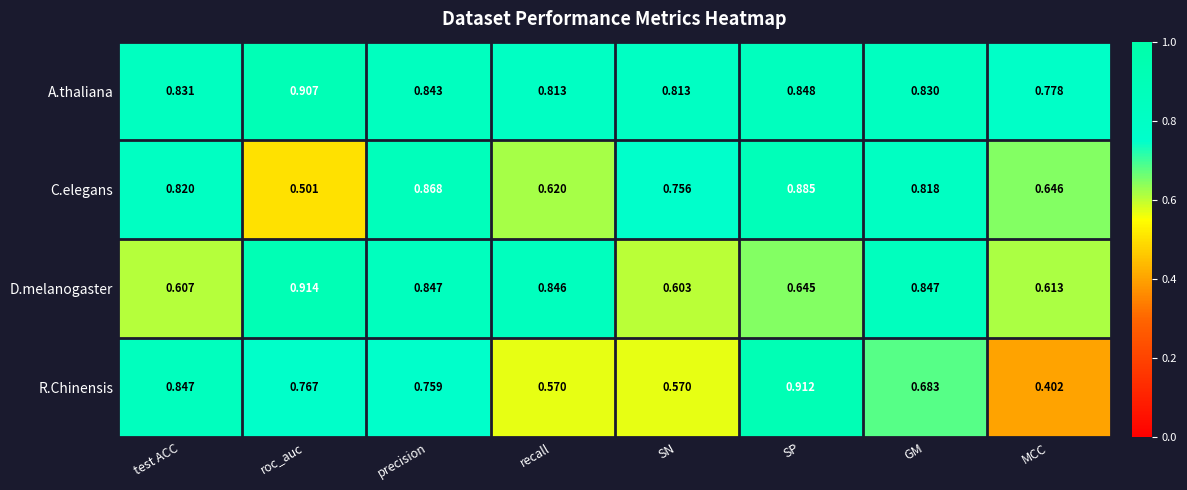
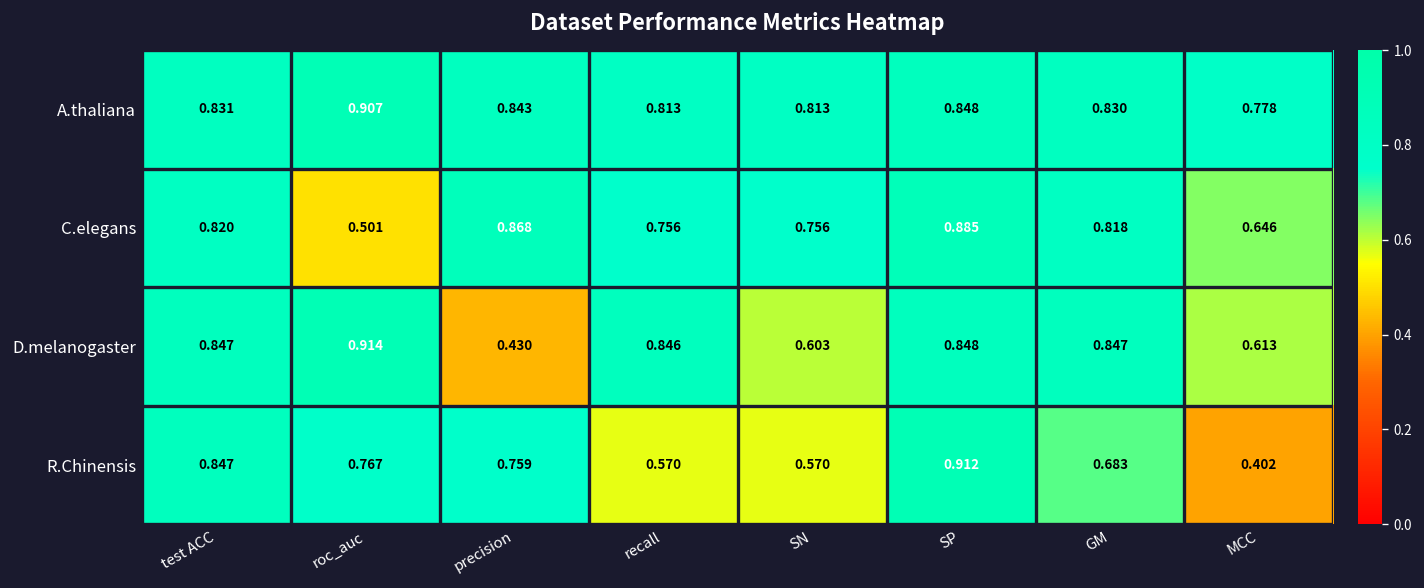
  {
    "A.thaliana": {
      "test ACC": 0.831,
      "roc_auc": 0.907,
      "precision": 0.843,
      "recall": 0.813,
      "SN": 0.813,
      "SP": 0.848,
      "GM": 0.830,
      "MCC": 0.778
    },
    "C.elegans": {
      "test ACC": 0.820,
      "roc_auc": 0.501,
      "precision": 0.868,
-     "recall": 0.620,
+     "recall": 0.756,
      "SN": 0.756,
      "SP": 0.885,
      "GM": 0.818,
      "MCC": 0.646
    },
    "D.melanogaster": {
-     "test ACC": 0.607,
+     "test ACC": 0.847,
      "roc_auc": 0.914,
-     "precision": 0.847,
+     "precision": 0.430,
      "recall": 0.846,
      "SN": 0.603,
-     "SP": 0.645,
+     "SP": 0.848,
      "GM": 0.847,
      "MCC": 0.613
    },
    "R.Chinensis": {
      "test ACC": 0.847,
      "roc_auc": 0.767,
      "precision": 0.759,
      "recall": 0.570,
      "SN": 0.570,
      "SP": 0.912,
      "GM": 0.683,
      "MCC": 0.402
    }
  }
